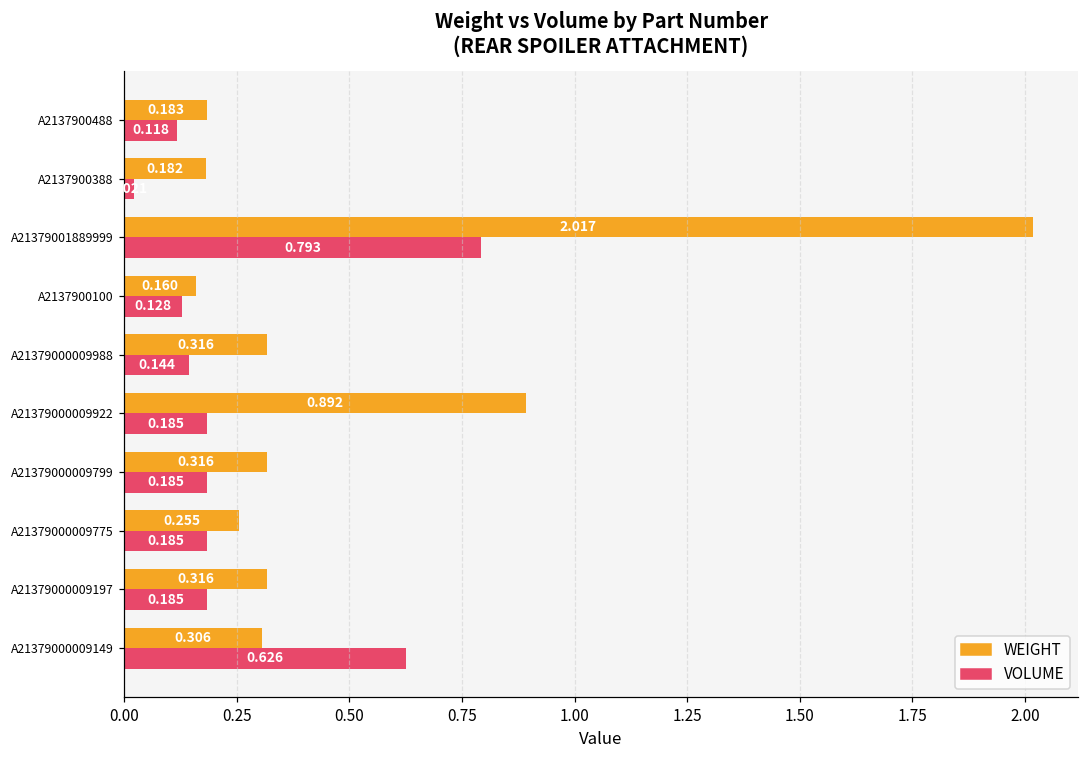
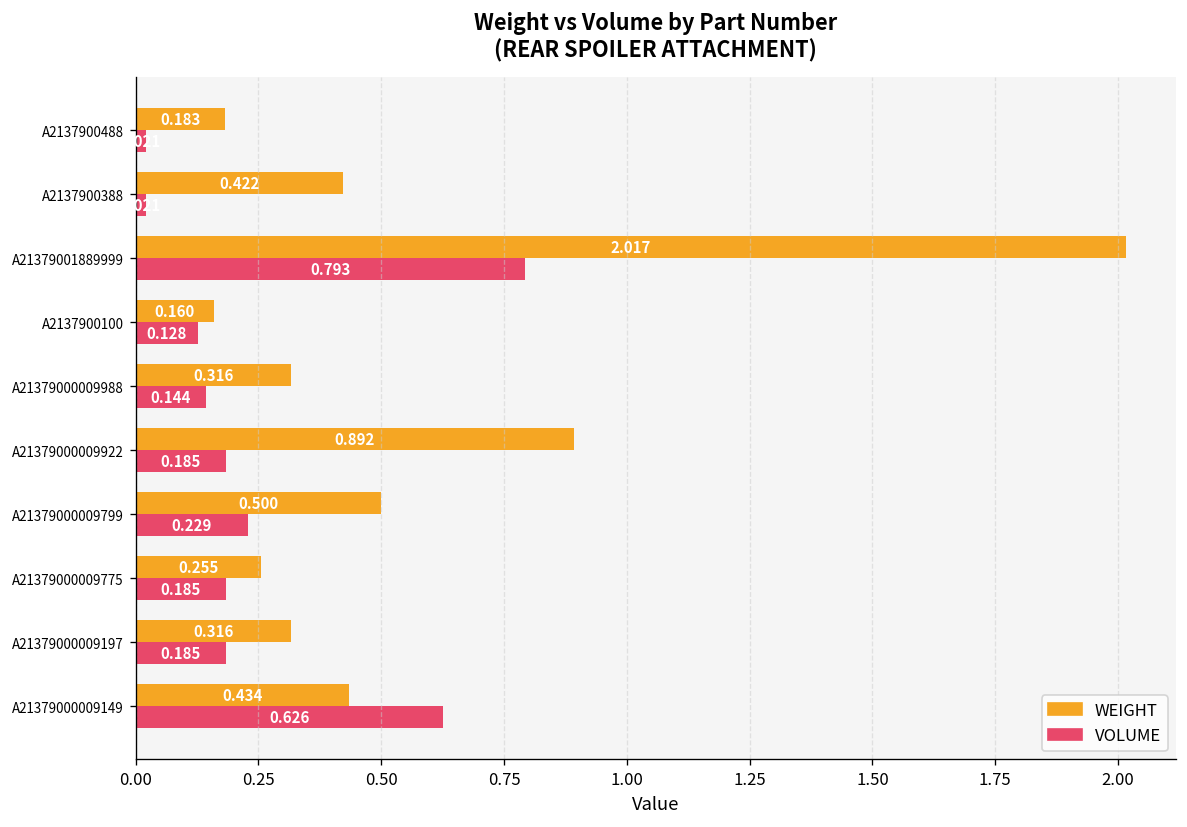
  {
    "WEIGHT": {
      "A2137900488": 0.183,
-     "A2137900388": 0.182,
+     "A2137900388": 0.422,
      "A21379001889999": 2.017,
      "A2137900100": 0.160,
      "A21379000009988": 0.316,
      "A21379000009922": 0.892,
-     "A21379000009799": 0.316,
+     "A21379000009799": 0.500,
      "A21379000009775": 0.255,
      "A21379000009197": 0.316,
-     "A21379000009149": 0.306
+     "A21379000009149": 0.434
    },
    "VOLUME": {
-     "A2137900488": 0.12,
+     "A2137900488": 0.02,
      "A21379001889999": 0.793,
      "A2137900100": 0.128,
      "A21379000009988": 0.144,
      "A21379000009922": 0.185,
-     "A21379000009799": 0.185,
+     "A21379000009799": 0.229,
      "A21379000009775": 0.185,
      "A21379000009197": 0.185,
      "A21379000009149": 0.626
    }
  }
